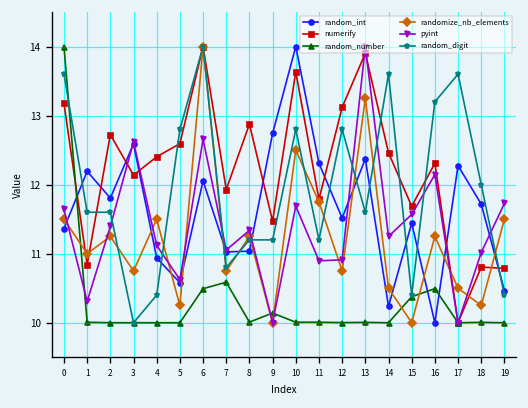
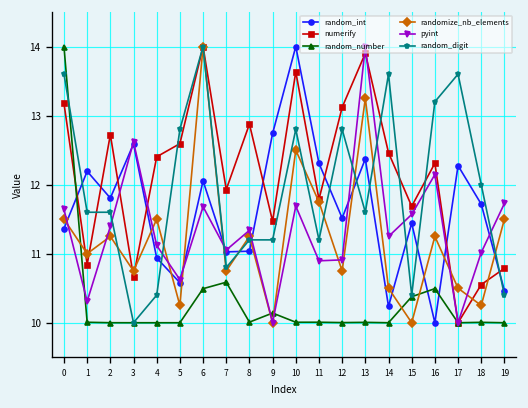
  {
    "random_int": {
      "0": 11.4,
      "1": 12.2,
      "2": 11.8,
      "4": 10.9,
      "6": 12.1,
      "8": 11.0,
      "9": 12.7,
      "10": 14.0,
      "11": 12.3,
      "12": 11.5,
      "13": 12.4,
      "14": 10.2,
      "15": 11.4,
      "16": 10.0,
      "17": 12.3,
      "18": 11.7,
      "19": 10.5
    },
    "numerify": {
      "0": 13.2,
      "1": 10.8,
      "2": 12.7,
-     "3": 12.1,
+     "3": 10.7,
      "4": 12.4,
      "5": 12.6,
      "7": 11.9,
      "8": 12.9,
      "9": 11.5,
      "10": 13.6,
      "12": 13.1,
      "14": 12.5,
      "15": 11.7,
      "16": 12.3,
-     "18": 10.8,
+     "18": 10.6,
      "19": 10.8
    },
    "random_number": {
      "0": 14.0,
      "1": 10.0,
      "2": 10.0,
      "4": 10.0,
      "5": 10.0,
      "6": 10.5,
      "7": 10.6,
      "8": 10.0,
      "9": 10.1,
      "10": 10.0,
      "11": 10.0,
      "12": 10.0,
      "13": 10.0,
      "14": 10.0,
      "16": 10.5,
      "18": 10.0,
      "19": 10.0
    },
    "randomize_nb_elements": {
      "0": 11.5,
      "1": 11.0,
      "2": 11.3,
      "3": 10.8,
      "4": 11.5,
      "5": 10.3,
      "7": 10.8,
      "8": 11.3,
      "10": 12.5,
      "12": 10.8,
      "13": 13.3,
      "14": 10.5,
      "15": 10.0,
      "16": 11.3,
      "17": 10.5,
      "18": 10.3,
      "19": 11.5
    },
    "pyint": {
      "0": 11.6,
      "1": 10.3,
      "2": 11.4,
      "4": 11.1,
-     "6": 12.7,
+     "6": 11.7,
      "8": 11.3,
      "10": 11.7,
      "11": 10.9,
      "12": 10.9,
      "14": 11.2,
      "15": 11.6,
      "16": 12.1,
      "18": 11.0,
      "19": 11.7
    },
    "random_digit": {
      "0": 13.6,
      "1": 11.6,
      "2": 11.6,
      "4": 10.4,
      "5": 12.8,
      "7": 10.8,
      "8": 11.2,
      "9": 11.2,
      "10": 12.8,
      "11": 11.2,
      "12": 12.8,
      "13": 11.6,
      "14": 13.6,
      "16": 13.2,
      "17": 13.6,
      "18": 12.0,
      "19": 10.4
    }
  }
